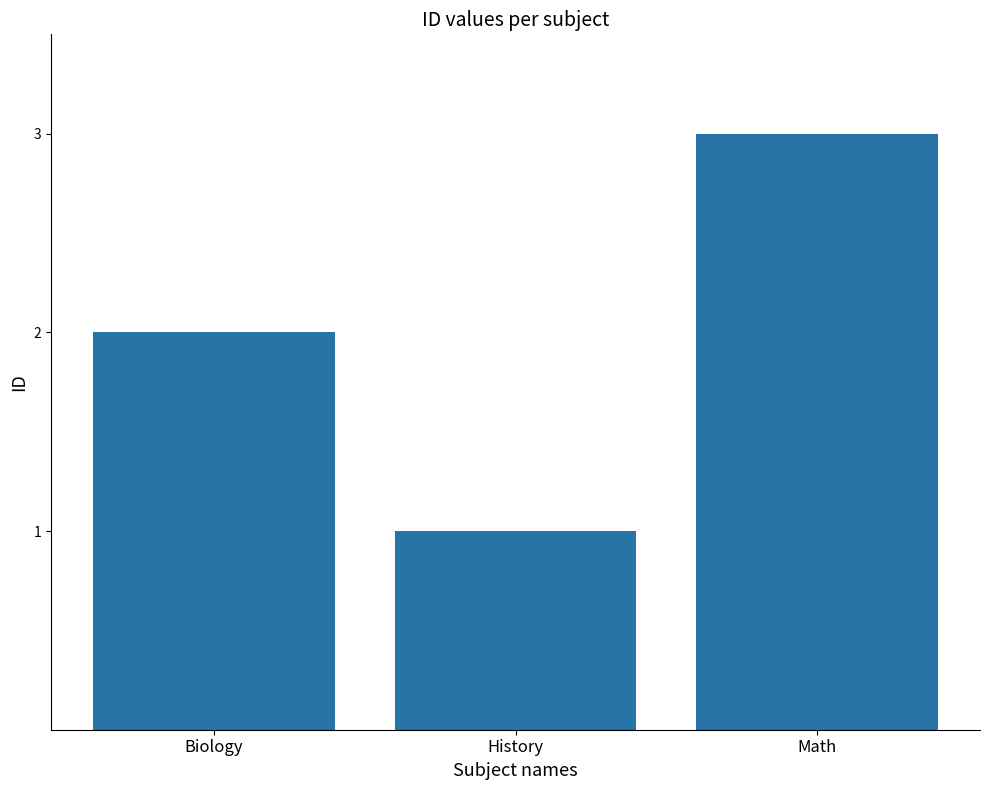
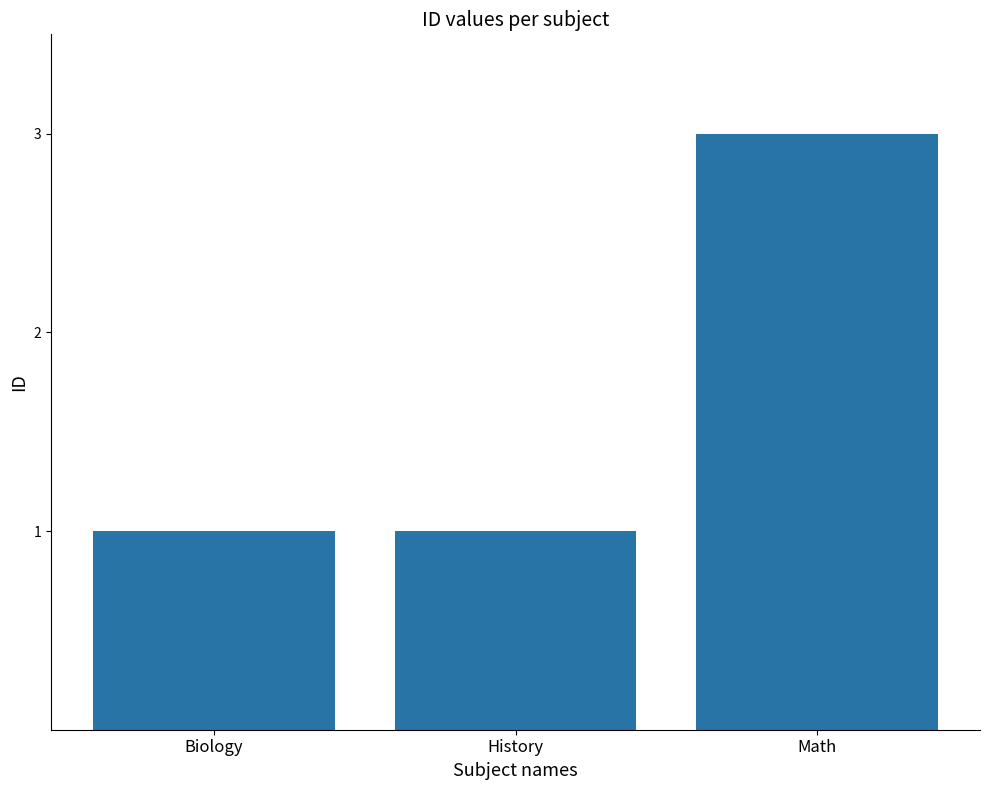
  {
-   "Biology": 2,
+   "Biology": 1,
    "History": 1,
    "Math": 3
  }
